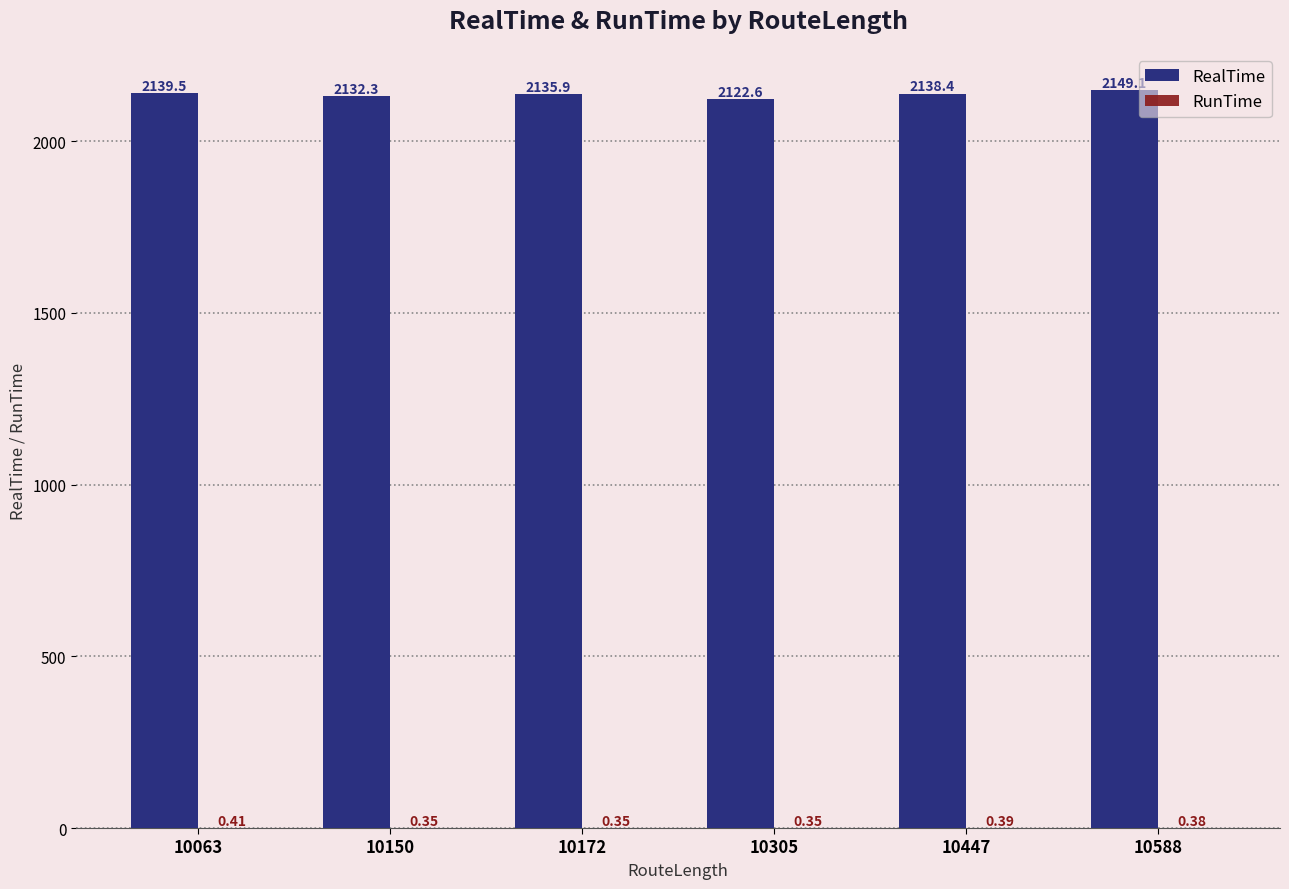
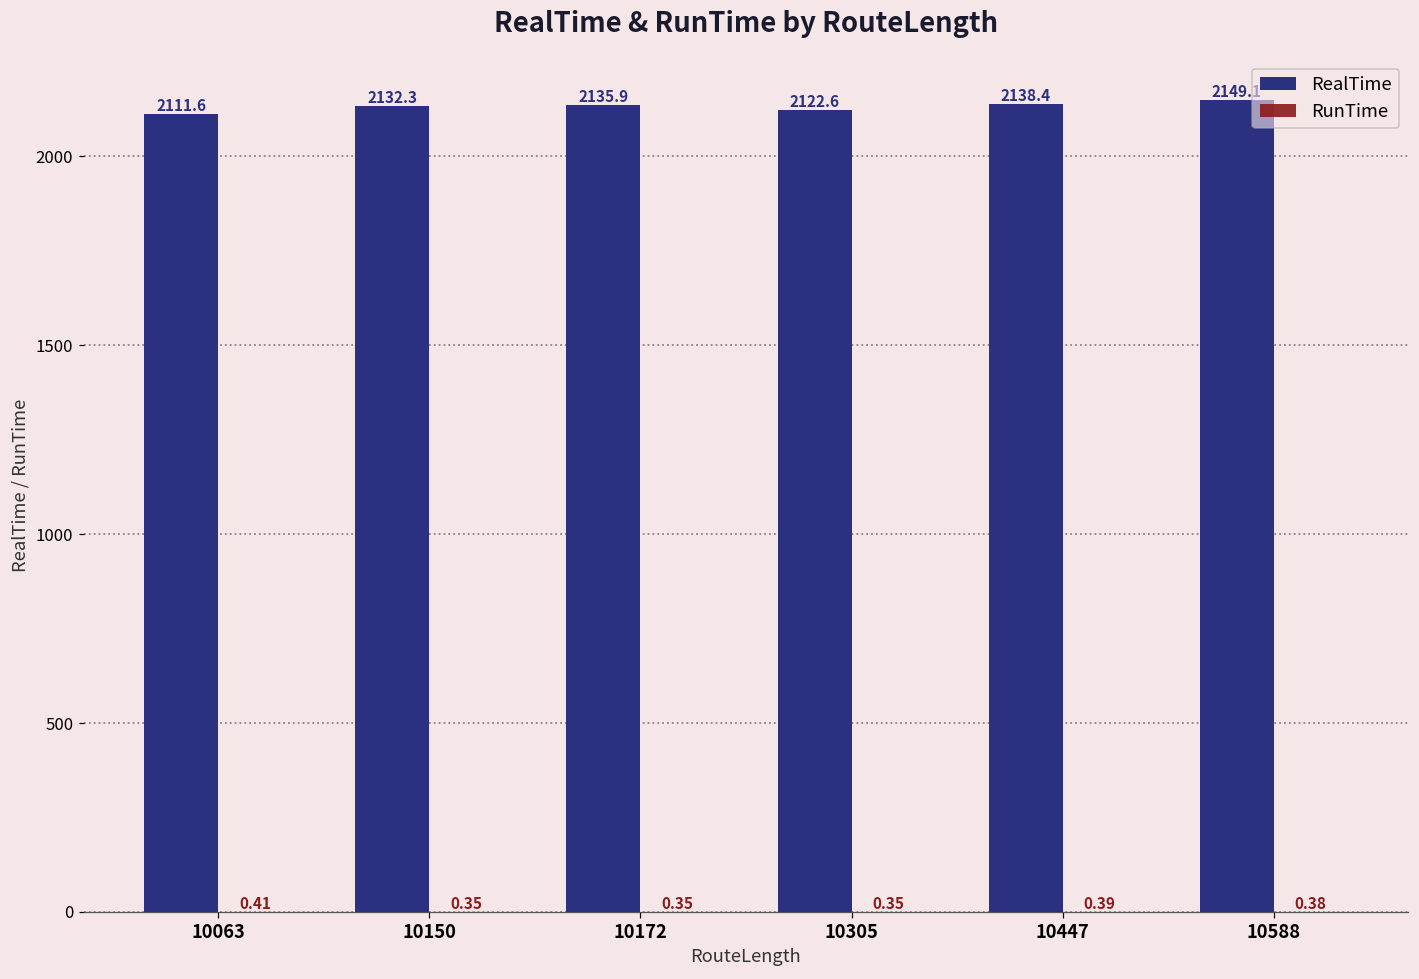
  {
    "RealTime": {
-     "10063": 2139.5,
+     "10063": 2111.6,
      "10150": 2132.3,
      "10172": 2135.9,
      "10305": 2122.6,
      "10447": 2138.4
    },
    "RunTime": {
      "10063": 0.41,
      "10150": 0.35,
      "10172": 0.35,
      "10305": 0.35,
      "10447": 0.39,
      "10588": 0.38
    }
  }
